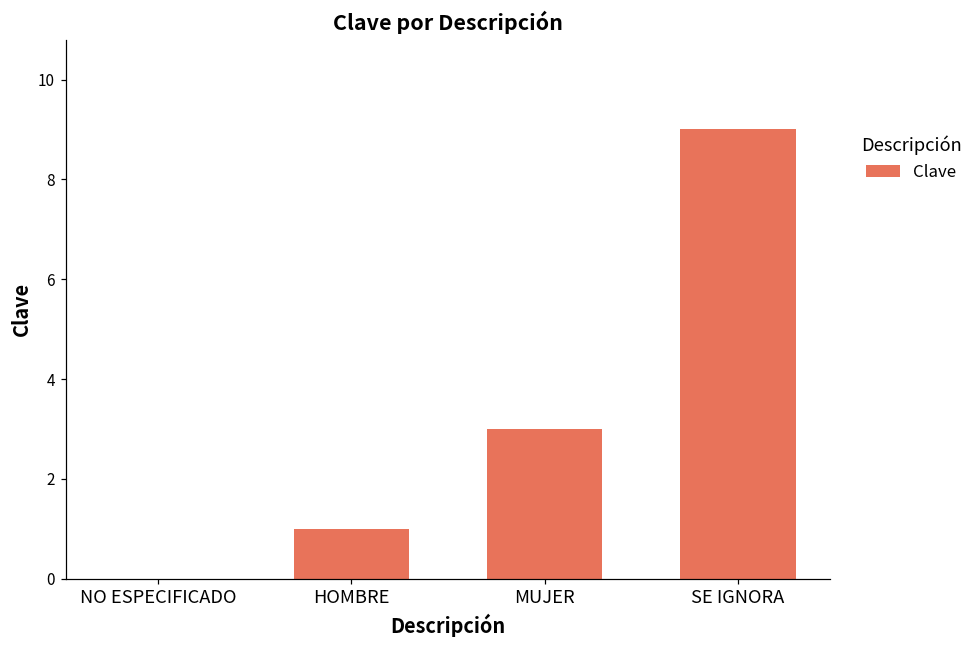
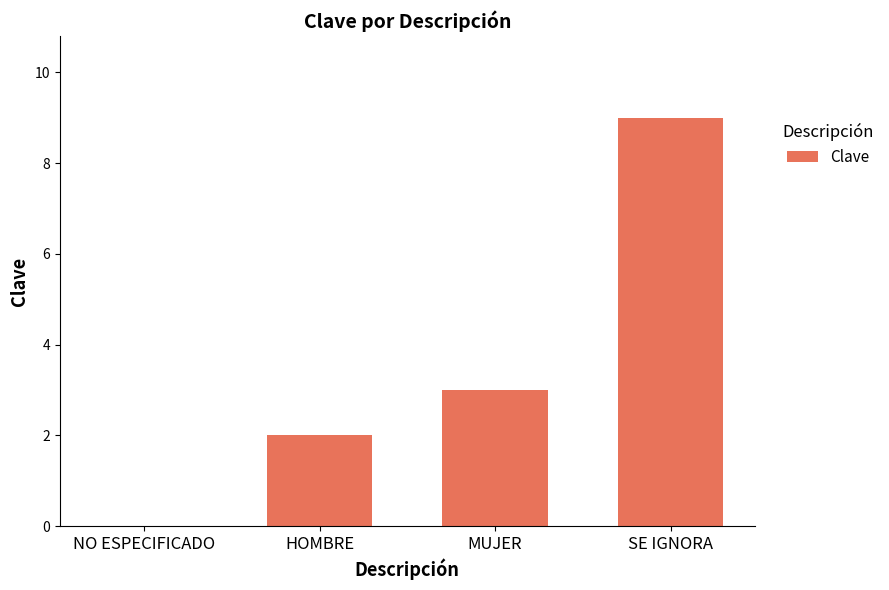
  {
    "NO ESPECIFICADO": 0,
-   "HOMBRE": 1,
+   "HOMBRE": 2,
    "MUJER": 3,
    "SE IGNORA": 9
  }
